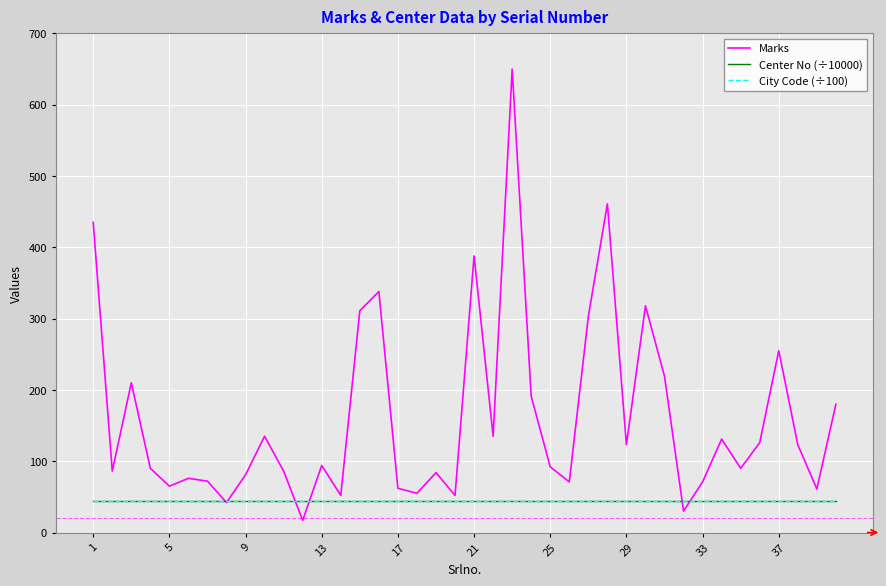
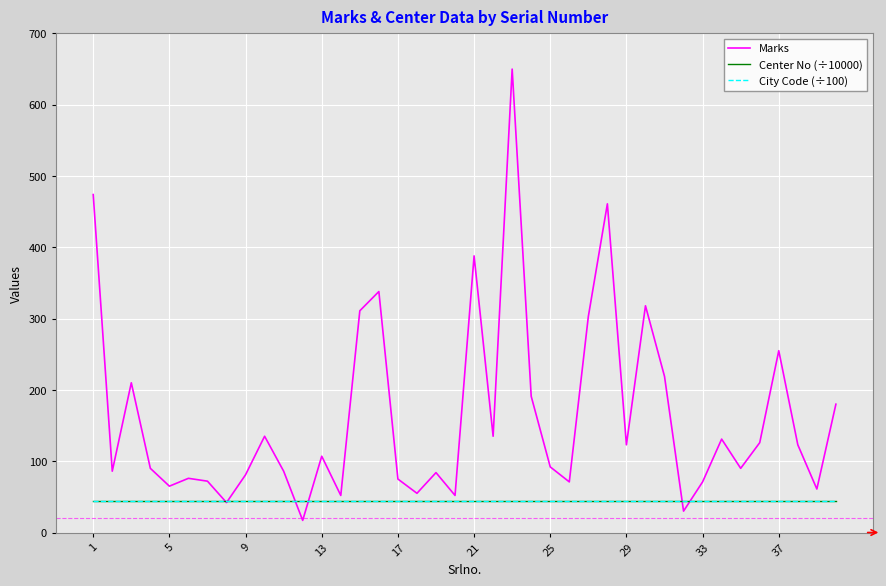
  {
    "Marks": {
-     "1": 440,
+     "1": 470,
      "5": 70,
      "9": 80,
-     "13": 90,
-     "17": 60,
+     "13": 110,
+     "17": 80,
      "21": 390,
      "25": 90,
      "29": 120,
      "33": 70,
      "37": 260
    },
    "City Code (÷100)": {
      "1": 40,
      "5": 40,
      "9": 40,
      "13": 40,
      "17": 40,
      "21": 40,
      "25": 40,
      "29": 40,
      "33": 40,
      "37": 40
    }
  }
